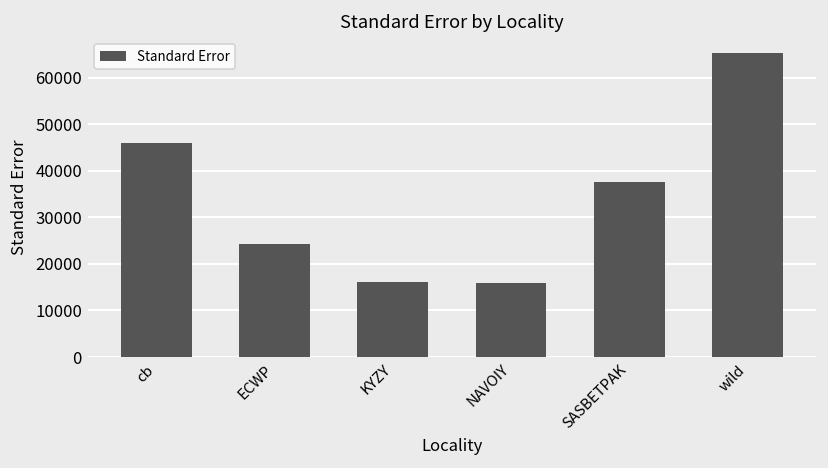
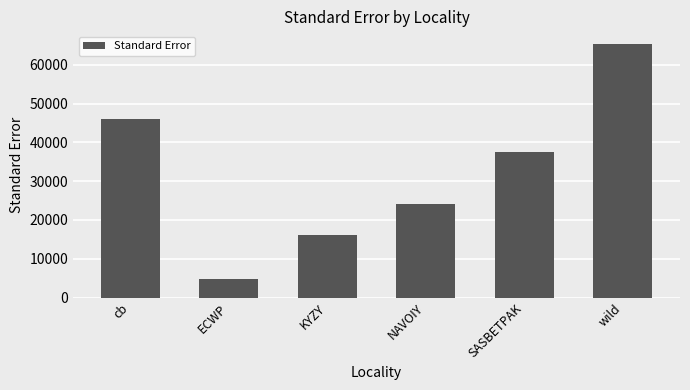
  {
    "cb": 46000,
-   "ECWP": 24000,
+   "ECWP": 5000,
    "KYZY": 16000,
-   "NAVOIY": 16000,
+   "NAVOIY": 24000,
    "SASBETPAK": 37000,
    "wild": 65000
  }
